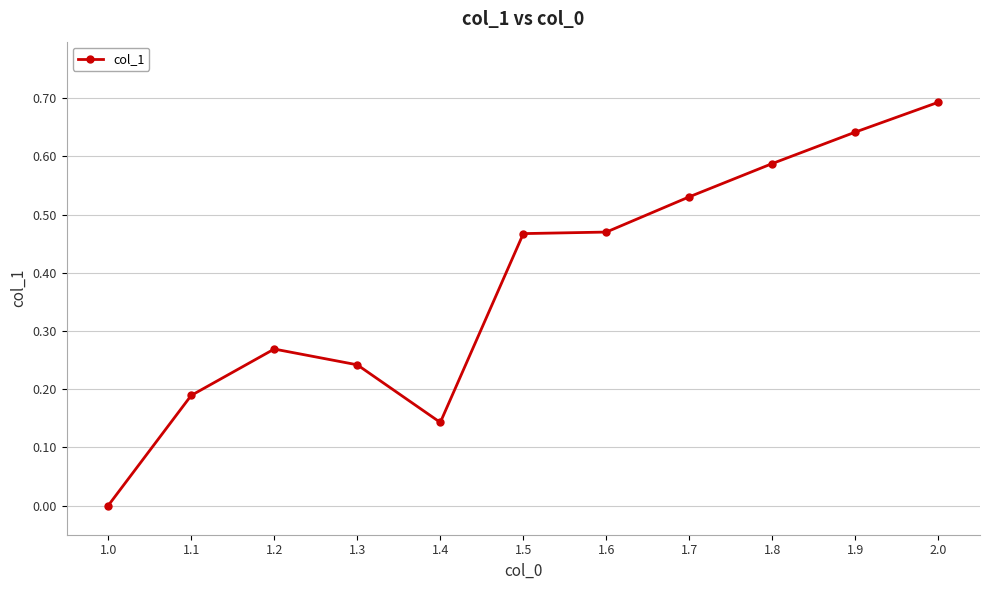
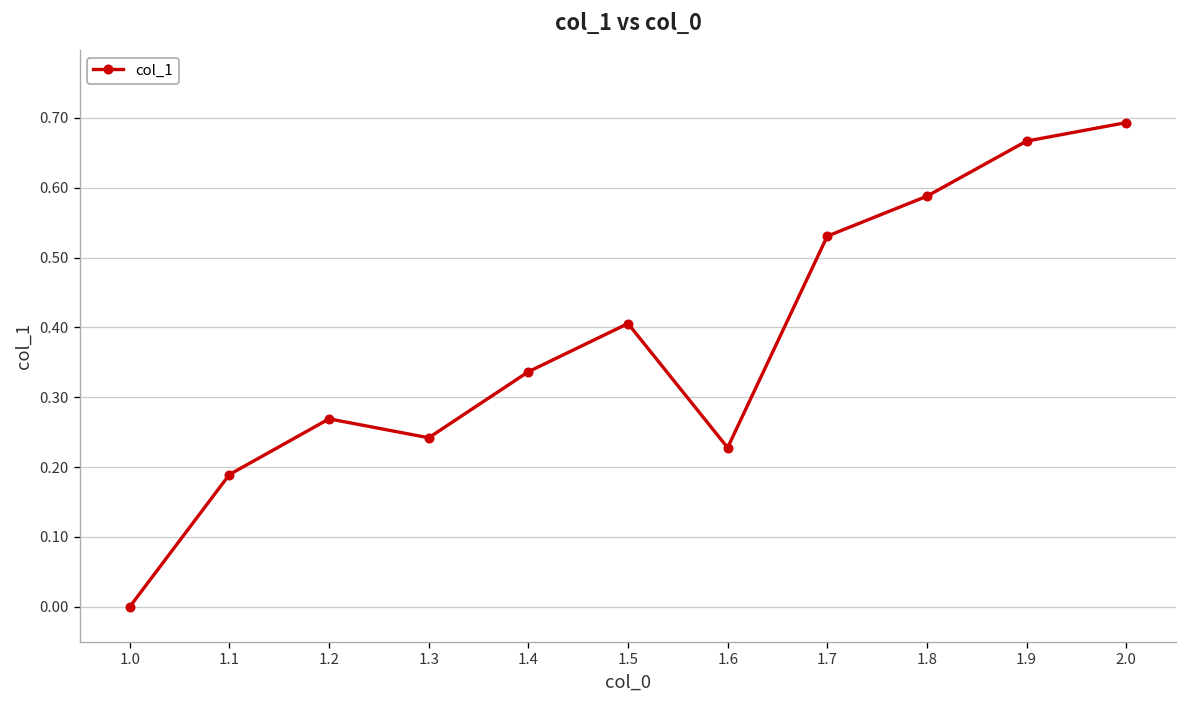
  {
    "1.0": 0.00,
    "1.1": 0.19,
    "1.2": 0.27,
    "1.3": 0.24,
-   "1.4": 0.14,
-   "1.5": 0.47,
-   "1.6": 0.47,
+   "1.4": 0.34,
+   "1.5": 0.41,
+   "1.6": 0.23,
    "1.7": 0.53,
    "1.8": 0.59,
-   "1.9": 0.64,
+   "1.9": 0.67,
    "2.0": 0.69
  }
